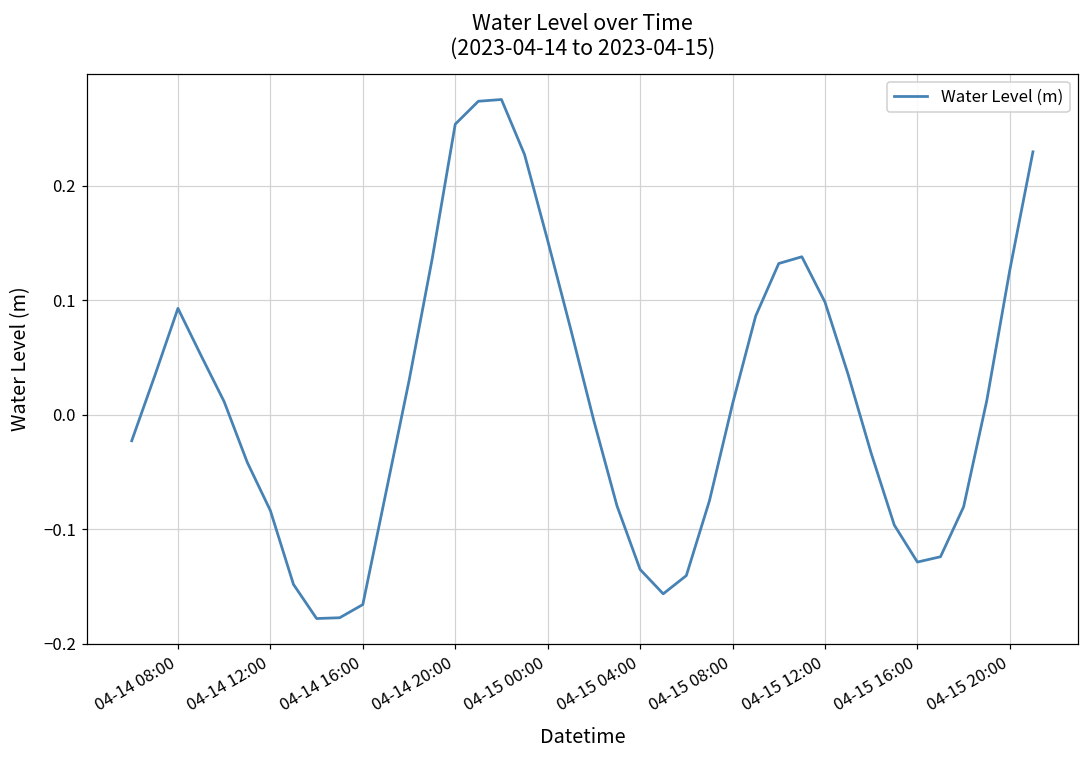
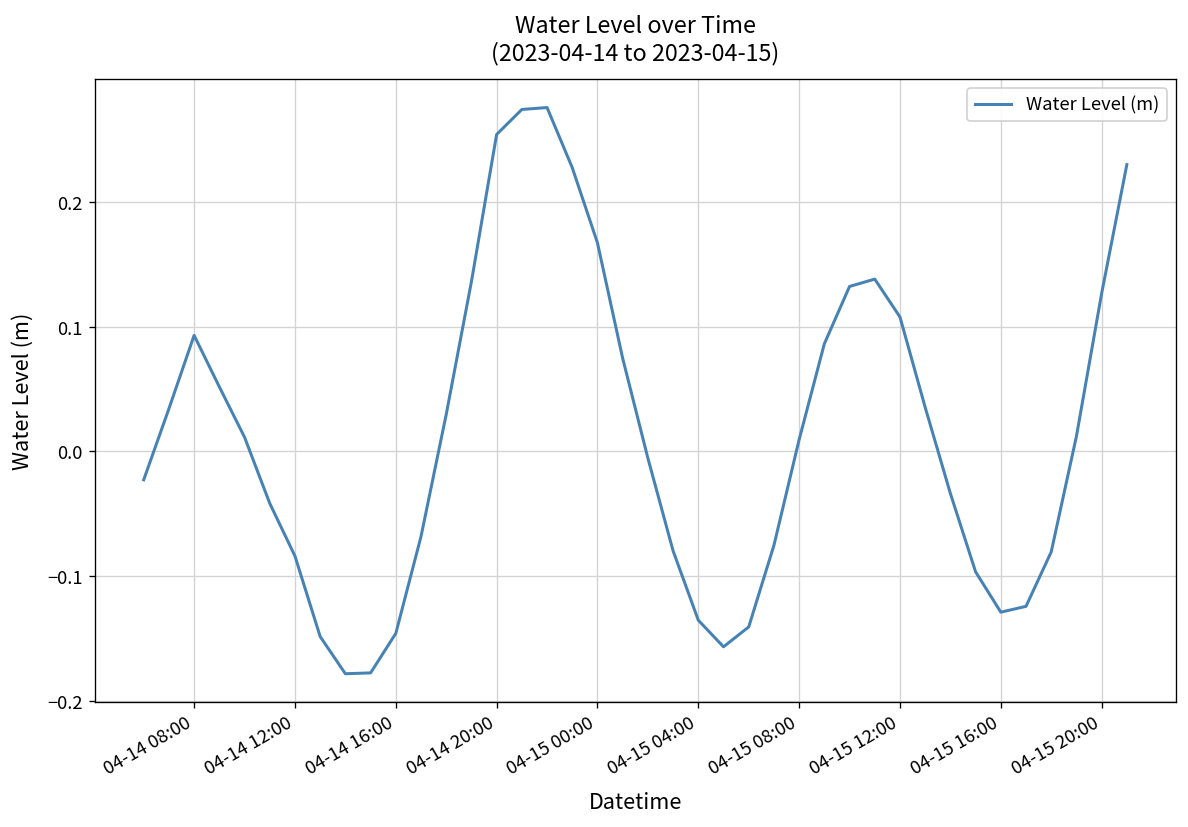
  {
    "04-14 08:00": 0.093,
    "04-14 12:00": -0.084,
-   "04-14 16:00": -0.166,
+   "04-14 16:00": -0.146,
    "04-14 20:00": 0.254,
-   "04-15 00:00": 0.152,
+   "04-15 00:00": 0.167,
    "04-15 04:00": -0.135,
    "04-15 08:00": 0.009,
-   "04-15 12:00": 0.098,
+   "04-15 12:00": 0.108,
    "04-15 16:00": -0.129,
    "04-15 20:00": 0.127
  }
